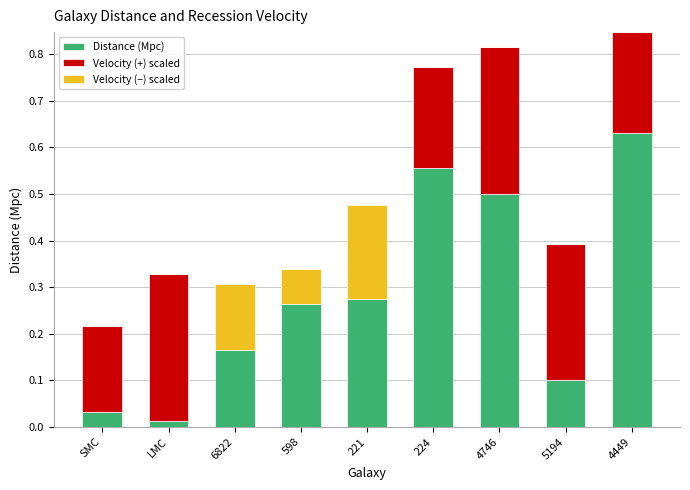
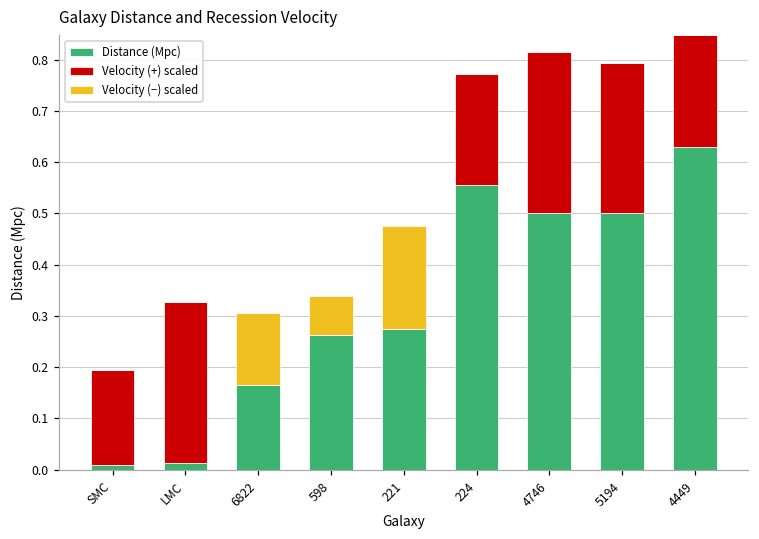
  {
    "Distance (Mpc)": {
-     "SMC": 0.03,
+     "SMC": 0.01,
      "LMC": 0.01,
      "6822": 0.17,
      "598": 0.26,
      "221": 0.28,
      "224": 0.56,
      "4746": 0.50,
-     "5194": 0.1,
+     "5194": 0.5,
      "4449": 0.63
    },
    "Velocity (+) scaled": {
      "SMC": 0.18,
      "LMC": 0.32,
      "6822": 0.00,
      "598": 0.00,
      "221": 0.00,
      "224": 0.22,
      "4746": 0.32,
      "5194": 0.29,
      "4449": 0.22
    },
    "Velocity (−) scaled": {
      "SMC": 0.00,
      "LMC": 0.00,
      "6822": 0.14,
      "598": 0.08,
      "221": 0.20,
      "224": 0.00,
      "4746": 0.00,
      "5194": 0.00,
      "4449": 0.00
    }
  }
